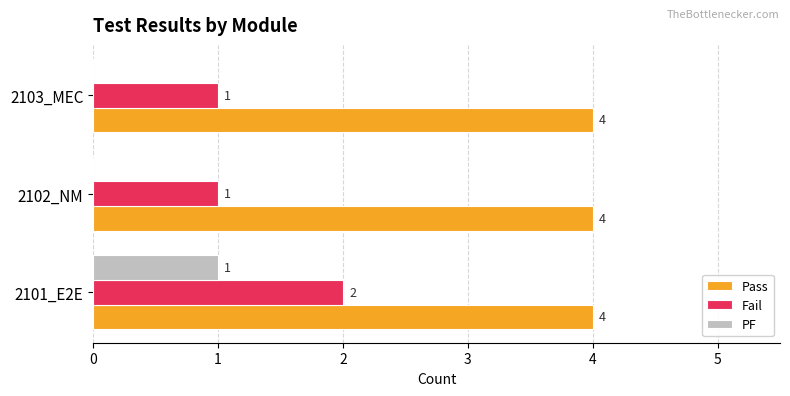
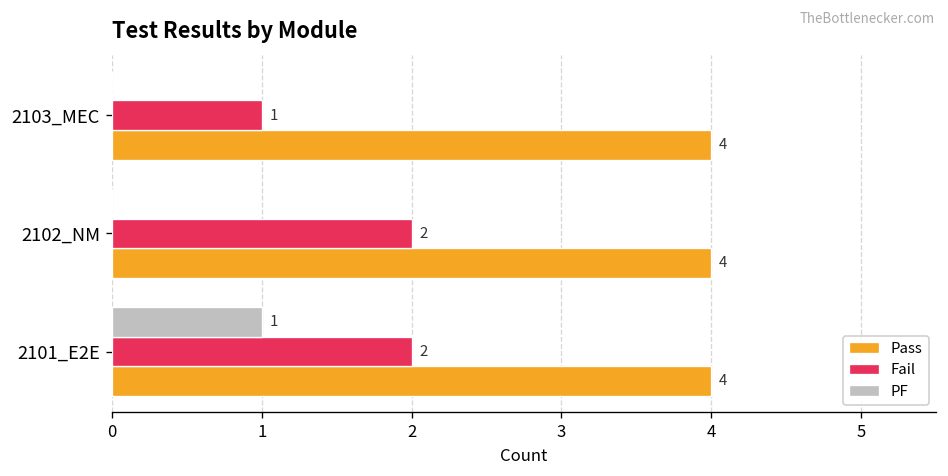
  {
    "Pass": {
      "2103_MEC": 4,
      "2102_NM": 4,
      "2101_E2E": 4
    },
    "Fail": {
      "2103_MEC": 1,
-     "2102_NM": 1,
+     "2102_NM": 2,
      "2101_E2E": 2
    },
    "PF": {
      "2101_E2E": 1
    }
  }
